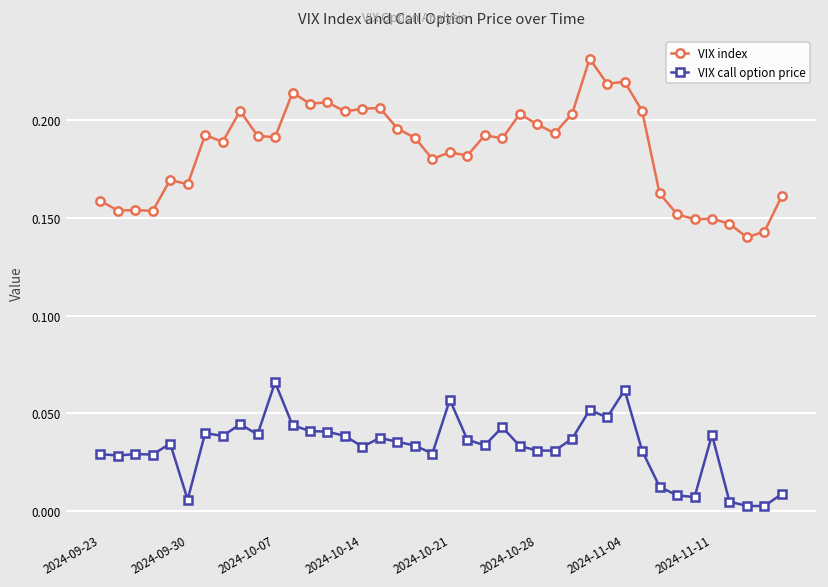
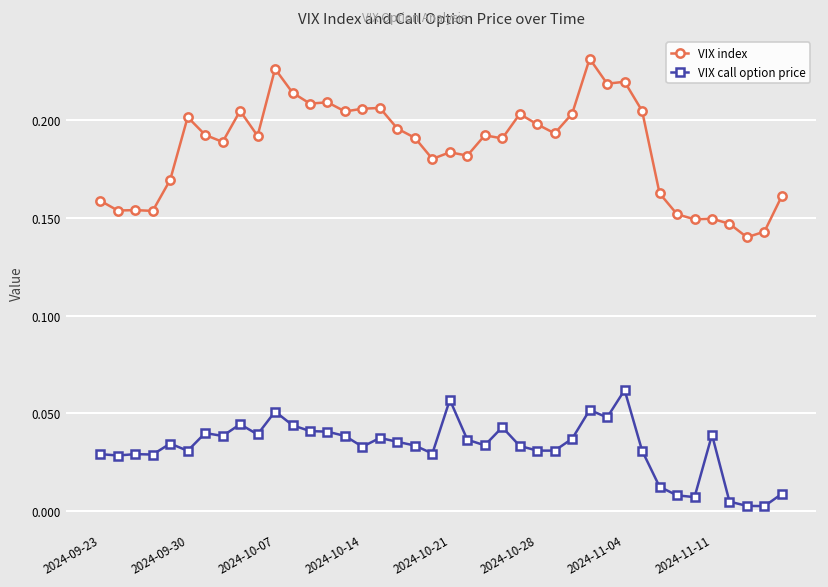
  {
    "VIX index": {
      "2024-09-23": 0.159,
-     "2024-09-30": 0.167,
-     "2024-10-07": 0.191,
+     "2024-09-30": 0.202,
+     "2024-10-07": 0.226,
      "2024-10-14": 0.206,
      "2024-10-21": 0.184,
      "2024-10-28": 0.198,
      "2024-11-04": 0.220,
      "2024-11-11": 0.150
    },
    "VIX call option price": {
      "2024-09-23": 0.029,
-     "2024-09-30": 0.006,
-     "2024-10-07": 0.066,
+     "2024-09-30": 0.031,
+     "2024-10-07": 0.051,
      "2024-10-14": 0.033,
      "2024-10-21": 0.057,
      "2024-10-28": 0.031,
      "2024-11-04": 0.062,
      "2024-11-11": 0.039
    }
  }
